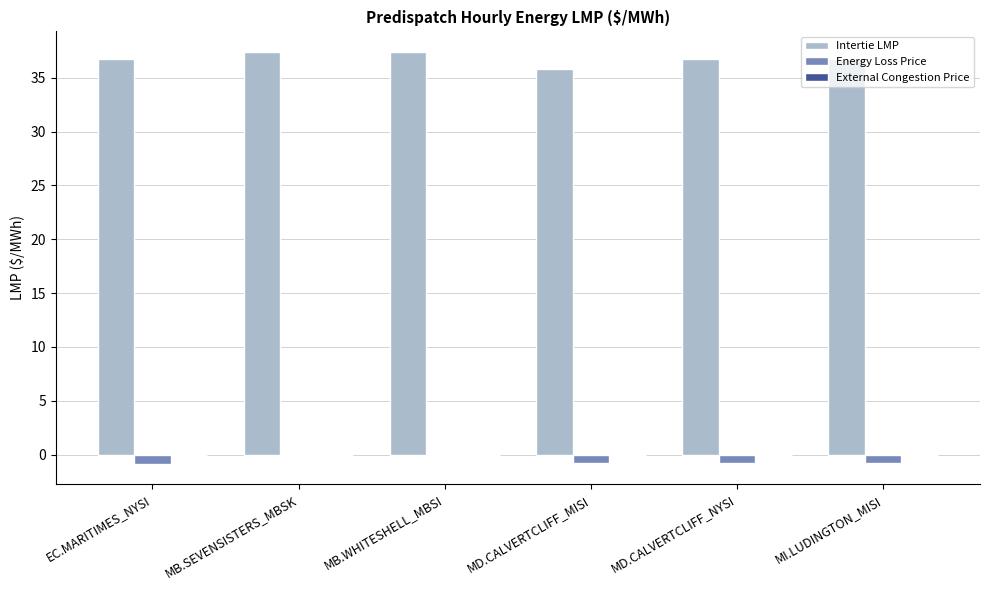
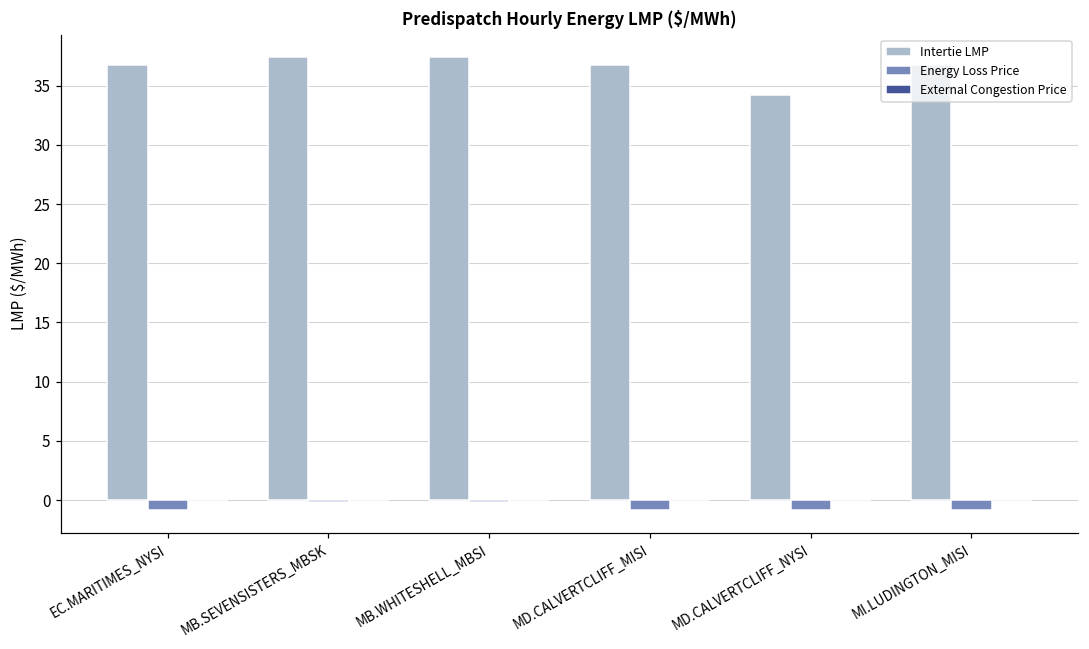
  {
    "Intertie LMP": {
      "EC.MARITIMES_NYSI": 36.7,
      "MB.SEVENSISTERS_MBSK": 37.4,
      "MB.WHITESHELL_MBSI": 37.4,
-     "MD.CALVERTCLIFF_MISI": 35.9,
-     "MD.CALVERTCLIFF_NYSI": 36.7
+     "MD.CALVERTCLIFF_MISI": 36.7,
+     "MD.CALVERTCLIFF_NYSI": 34.2
    },
    "Energy Loss Price": {
      "EC.MARITIMES_NYSI": -0.8,
      "MD.CALVERTCLIFF_MISI": -0.8,
      "MD.CALVERTCLIFF_NYSI": -0.8,
      "MI.LUDINGTON_MISI": -0.8
    },
    "External Congestion Price": {
      "EC.MARITIMES_NYSI": 0.0,
      "MB.SEVENSISTERS_MBSK": 0.0,
      "MB.WHITESHELL_MBSI": 0.0,
      "MD.CALVERTCLIFF_MISI": 0.0,
      "MD.CALVERTCLIFF_NYSI": 0.0,
      "MI.LUDINGTON_MISI": 0.0
    }
  }
